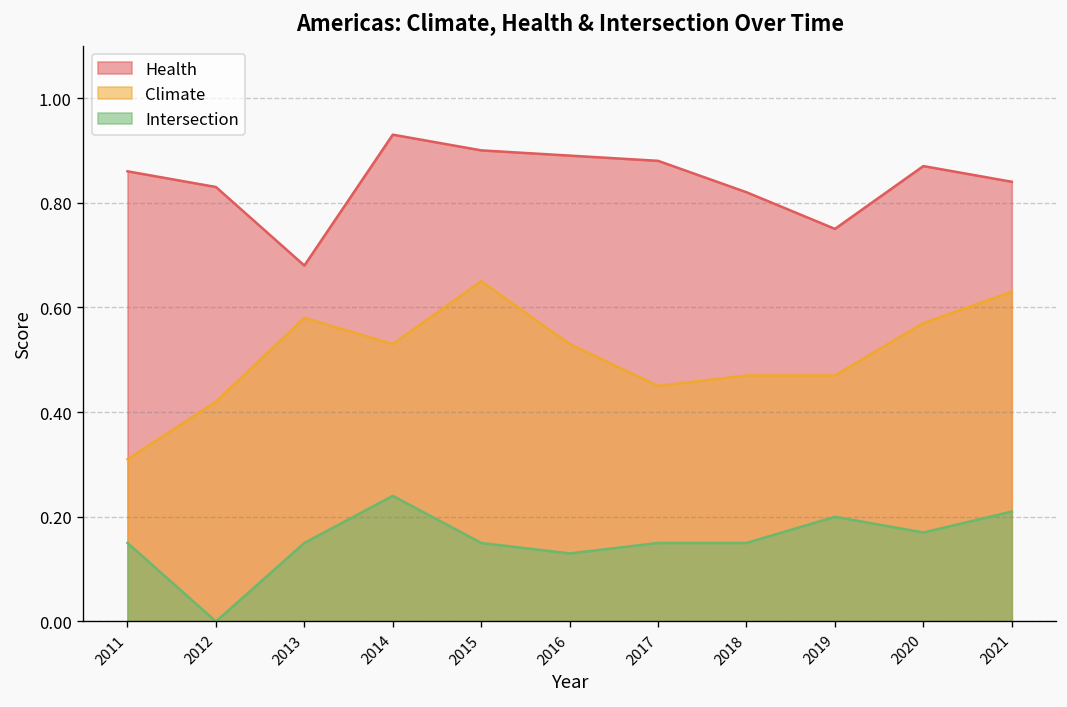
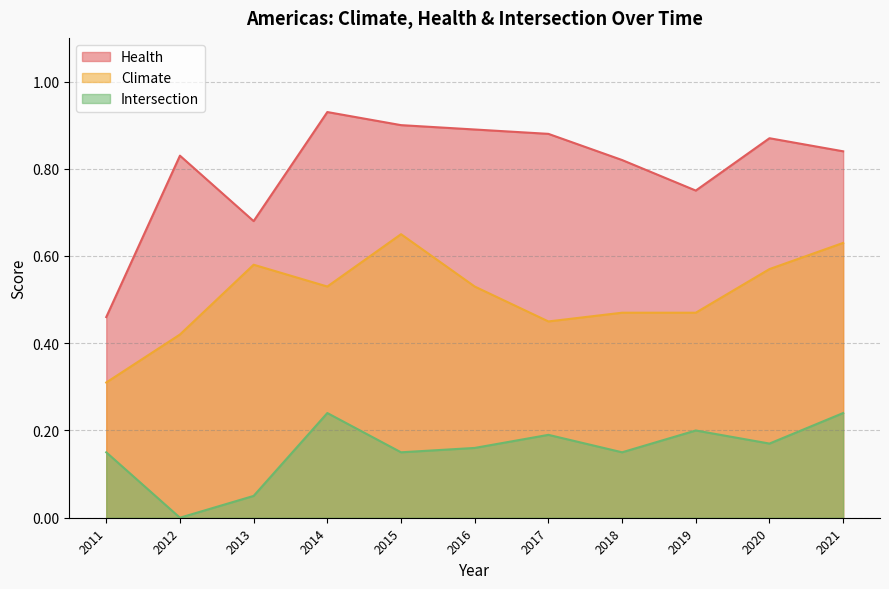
  {
    "Health": {
-     "2011": 0.86,
+     "2011": 0.46,
      "2012": 0.83,
      "2013": 0.68,
      "2014": 0.93,
      "2015": 0.90,
      "2016": 0.89,
      "2017": 0.88,
      "2018": 0.82,
      "2019": 0.75,
      "2020": 0.87,
      "2021": 0.84
    },
    "Climate": {
      "2011": 0.31,
      "2012": 0.42,
      "2013": 0.58,
      "2014": 0.53,
      "2015": 0.65,
      "2016": 0.53,
      "2017": 0.45,
      "2018": 0.47,
      "2019": 0.47,
      "2020": 0.57,
      "2021": 0.63
    },
    "Intersection": {
      "2011": 0.15,
      "2012": 0.00,
-     "2013": 0.15,
+     "2013": 0.05,
      "2014": 0.24,
      "2015": 0.15,
-     "2016": 0.13,
-     "2017": 0.15,
+     "2016": 0.16,
+     "2017": 0.19,
      "2018": 0.15,
      "2019": 0.20,
      "2020": 0.17,
-     "2021": 0.21
+     "2021": 0.24
    }
  }
